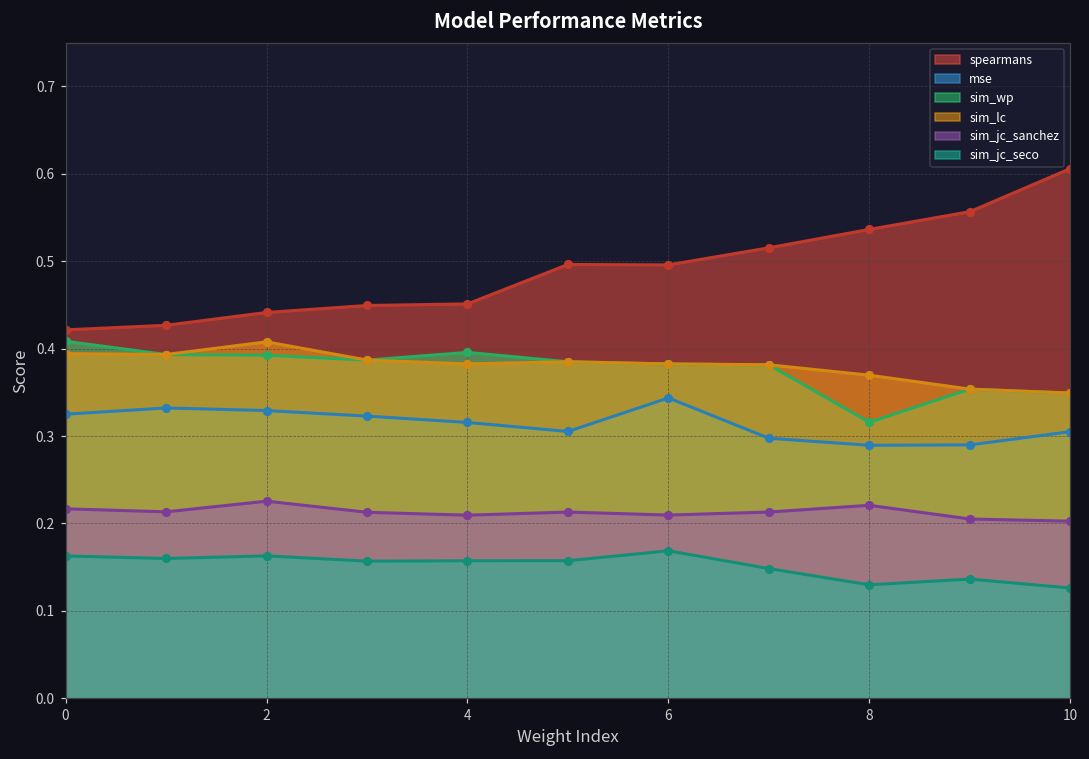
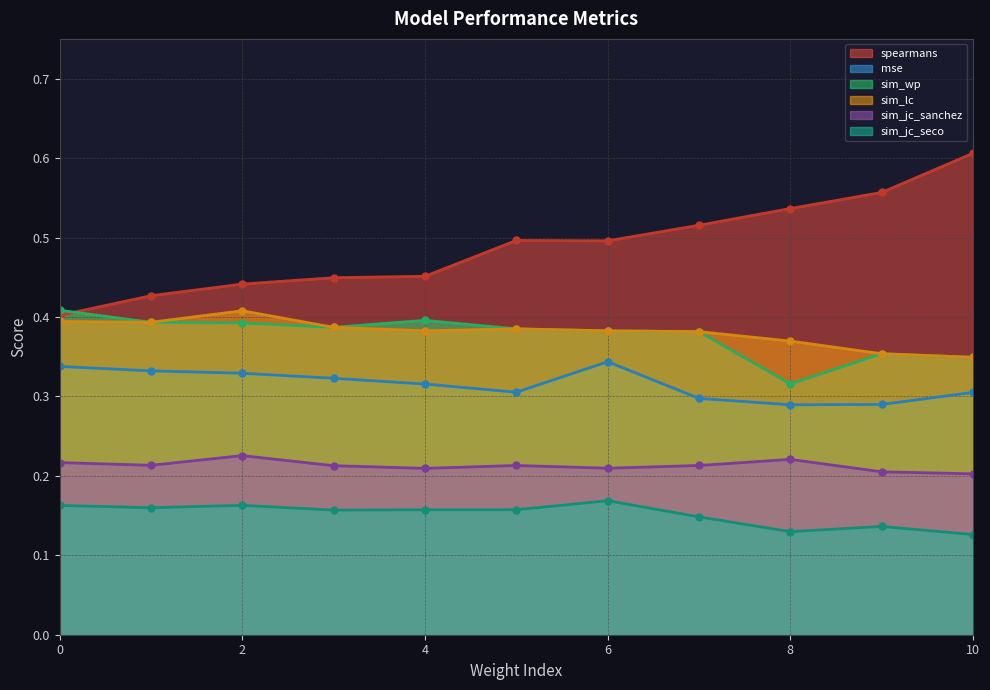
  {
    "spearmans": {
-     "0": 0.42,
+     "0": 0.40,
      "2": 0.44,
      "4": 0.45,
      "6": 0.50,
      "8": 0.54,
      "10": 0.61
    },
    "mse": {
-     "0": 0.32,
+     "0": 0.34,
      "2": 0.33,
      "4": 0.32,
      "6": 0.34,
      "8": 0.29,
      "10": 0.30
    },
    "sim_lc": {
      "0": 0.39,
      "2": 0.41,
      "4": 0.38,
      "8": 0.37
    },
    "sim_jc_sanchez": {
      "0": 0.22,
      "2": 0.23,
      "4": 0.21,
      "6": 0.21,
      "8": 0.22,
      "10": 0.20
    }
  }
